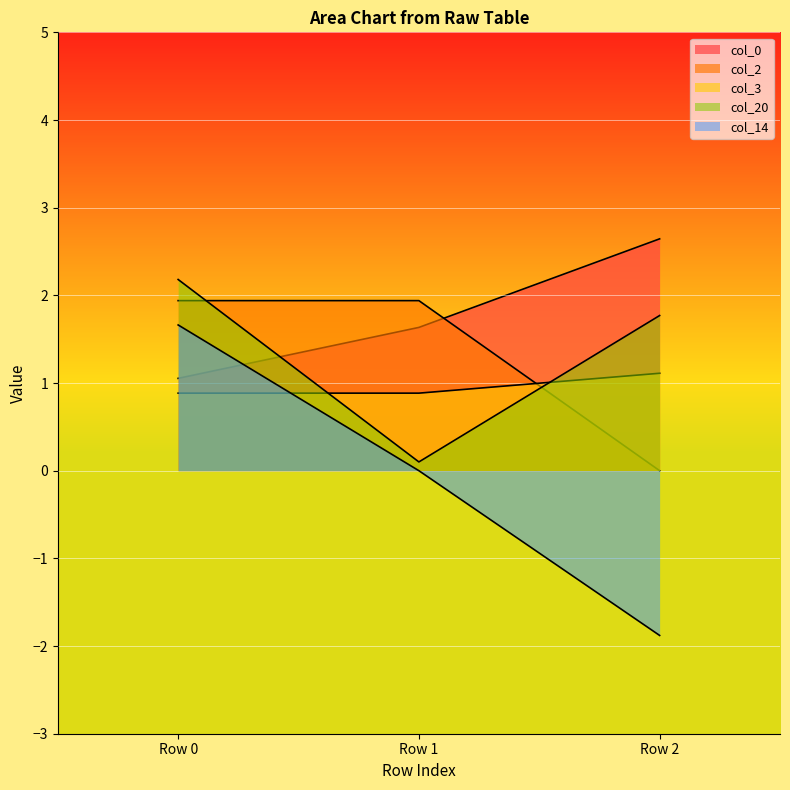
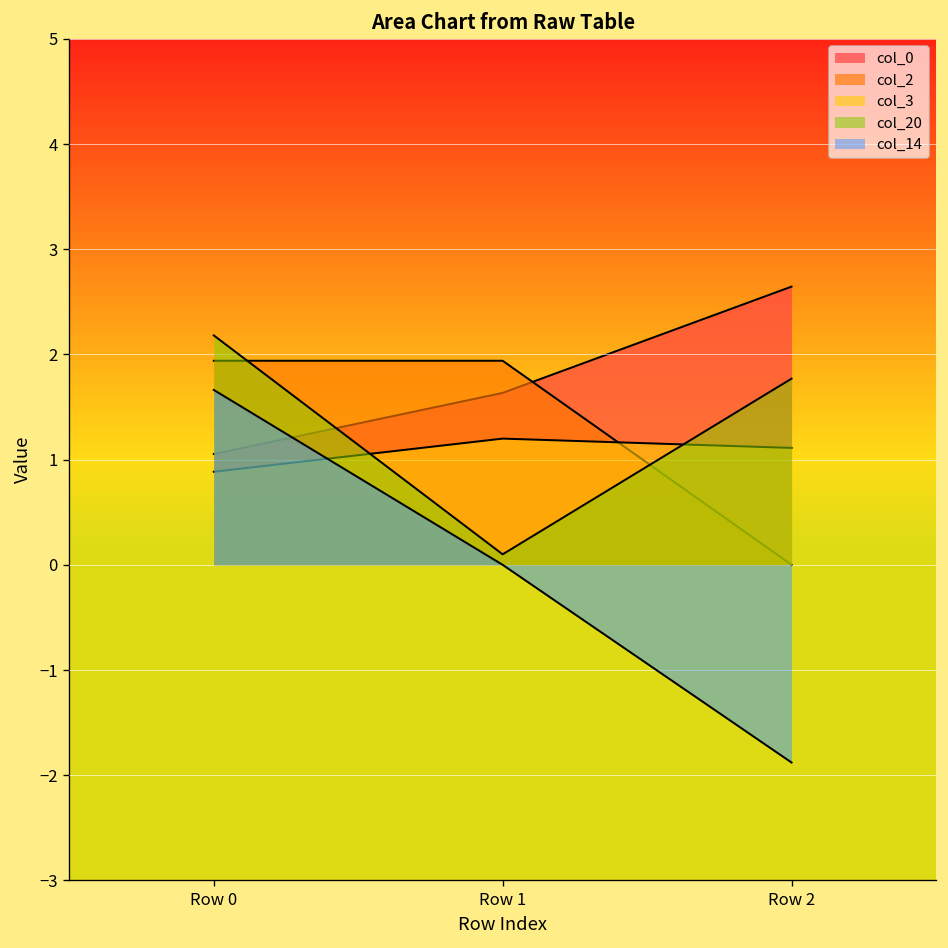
  {
    "col_0": {
      "Row 0": 1.1,
      "Row 1": 1.6,
      "Row 2": 2.6
    },
    "col_2": {
      "Row 0": 1.9,
      "Row 1": 1.9
    },
    "col_3": {
      "Row 0": 0.9,
-     "Row 1": 0.9,
+     "Row 1": 1.2,
      "Row 2": 1.1
    },
    "col_20": {
      "Row 0": 2.2,
      "Row 1": 0.1,
      "Row 2": 1.8
    }
  }
